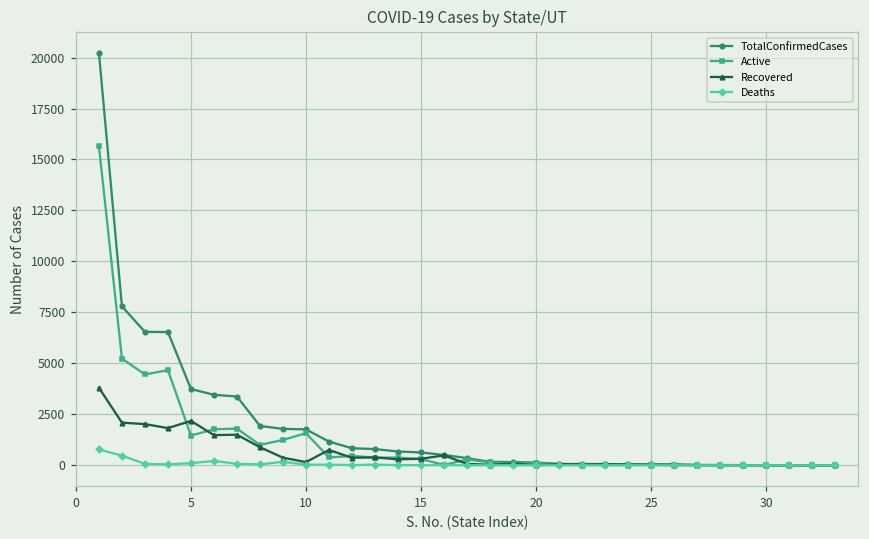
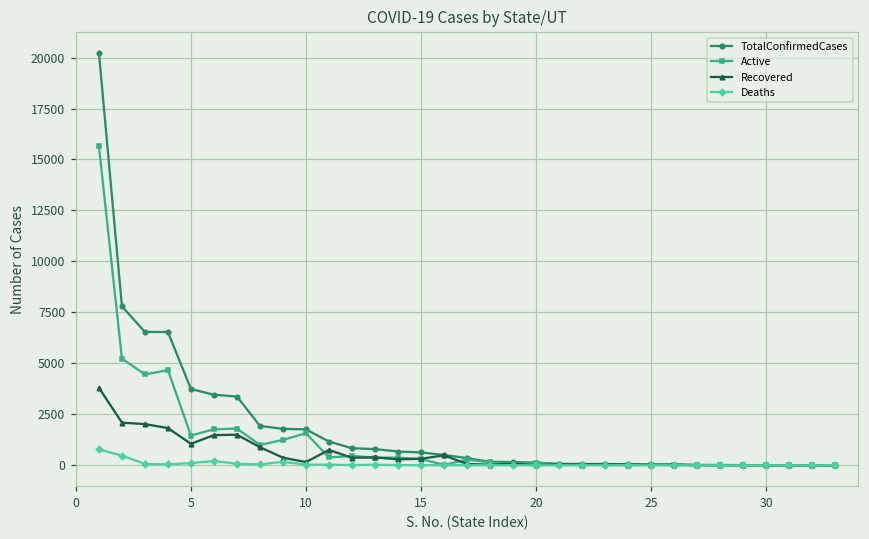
  {
    "Recovered": {
-     "5": 2200
+     "5": 1100
    }
  }
